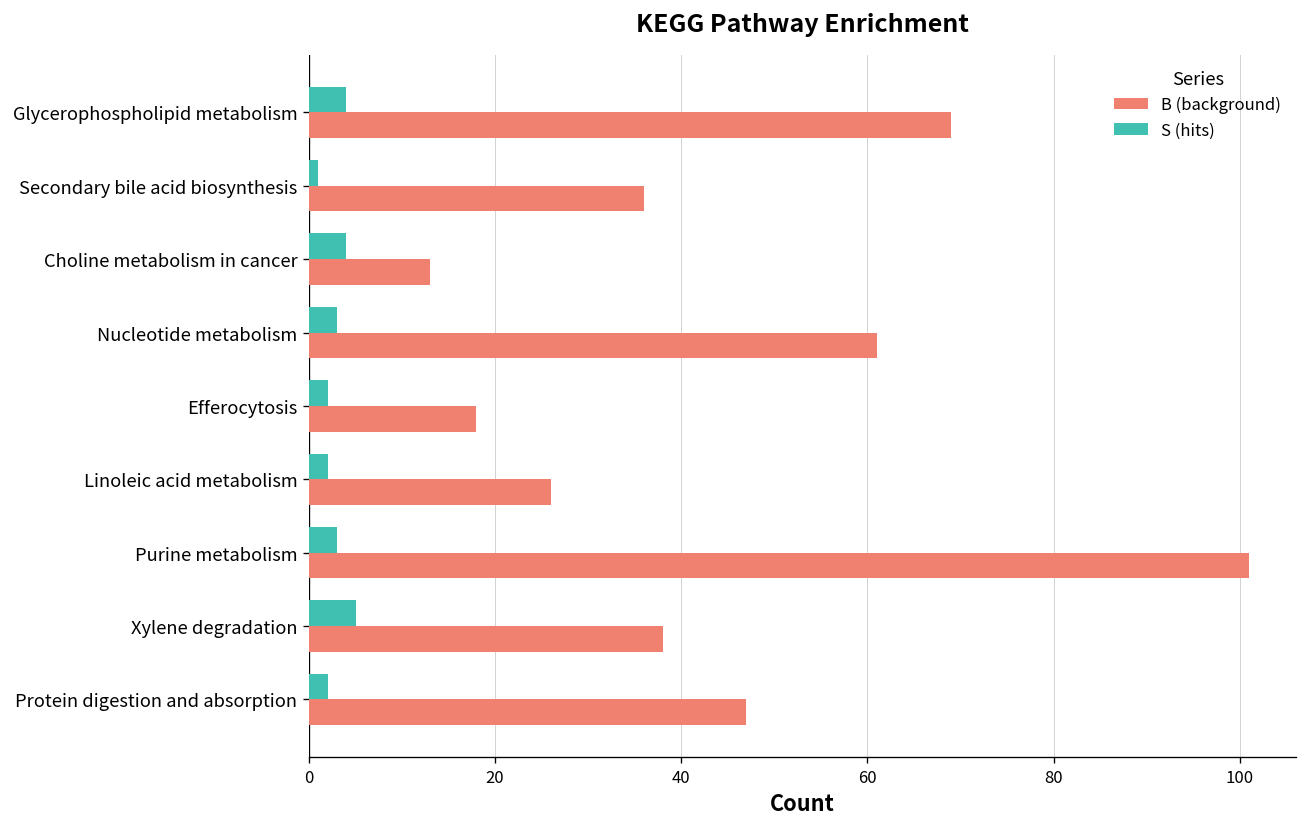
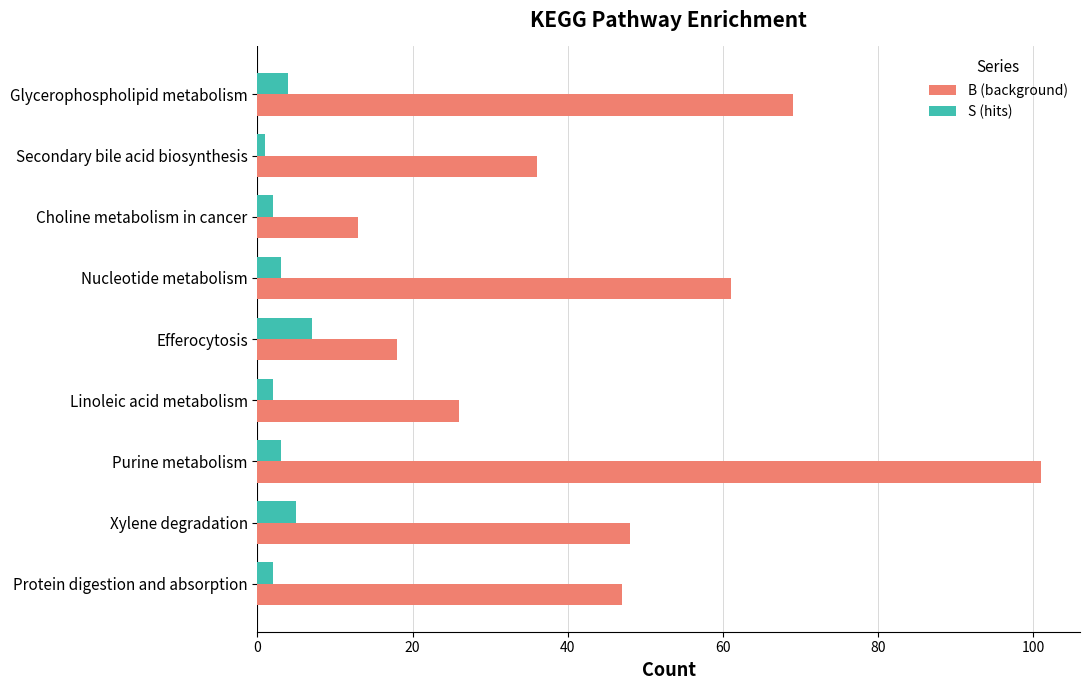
  {
    "B (background)": {
      "Glycerophospholipid metabolism": 69,
      "Secondary bile acid biosynthesis": 36,
      "Choline metabolism in cancer": 13,
      "Nucleotide metabolism": 61,
      "Efferocytosis": 18,
      "Linoleic acid metabolism": 26,
      "Purine metabolism": 101,
-     "Xylene degradation": 38,
+     "Xylene degradation": 48,
      "Protein digestion and absorption": 47
    },
    "S (hits)": {
      "Glycerophospholipid metabolism": 4,
      "Secondary bile acid biosynthesis": 1,
-     "Choline metabolism in cancer": 4,
+     "Choline metabolism in cancer": 2,
      "Nucleotide metabolism": 3,
-     "Efferocytosis": 2,
+     "Efferocytosis": 7,
      "Linoleic acid metabolism": 2,
      "Purine metabolism": 3,
      "Xylene degradation": 5,
      "Protein digestion and absorption": 2
    }
  }
